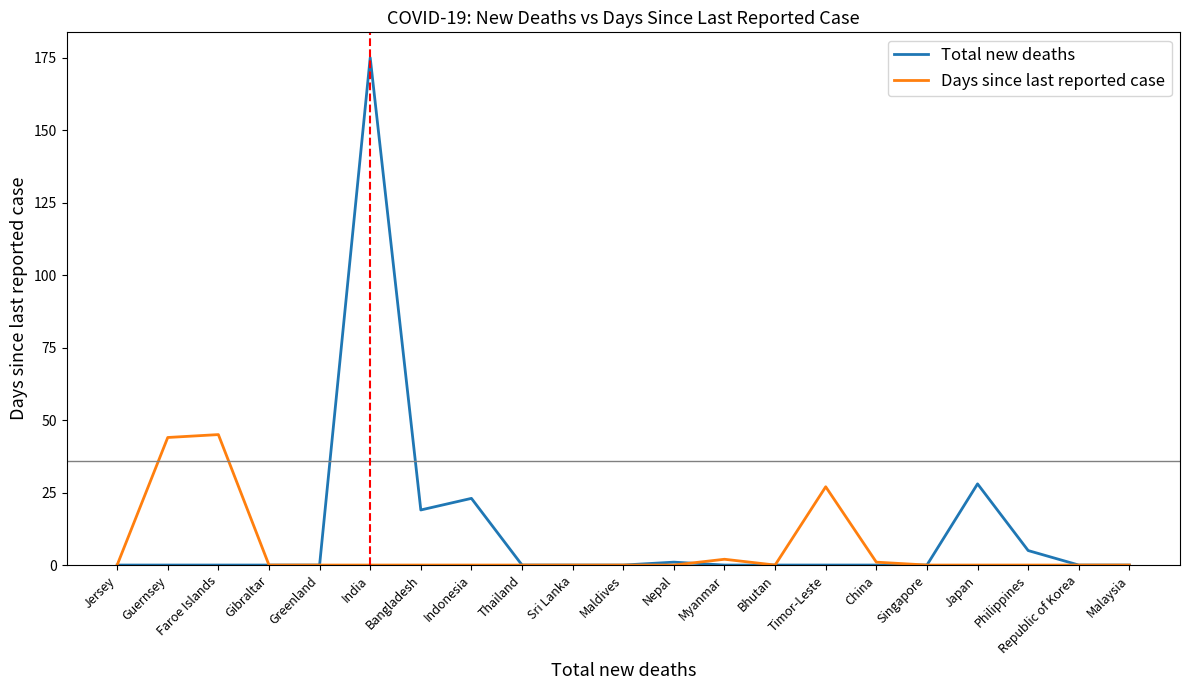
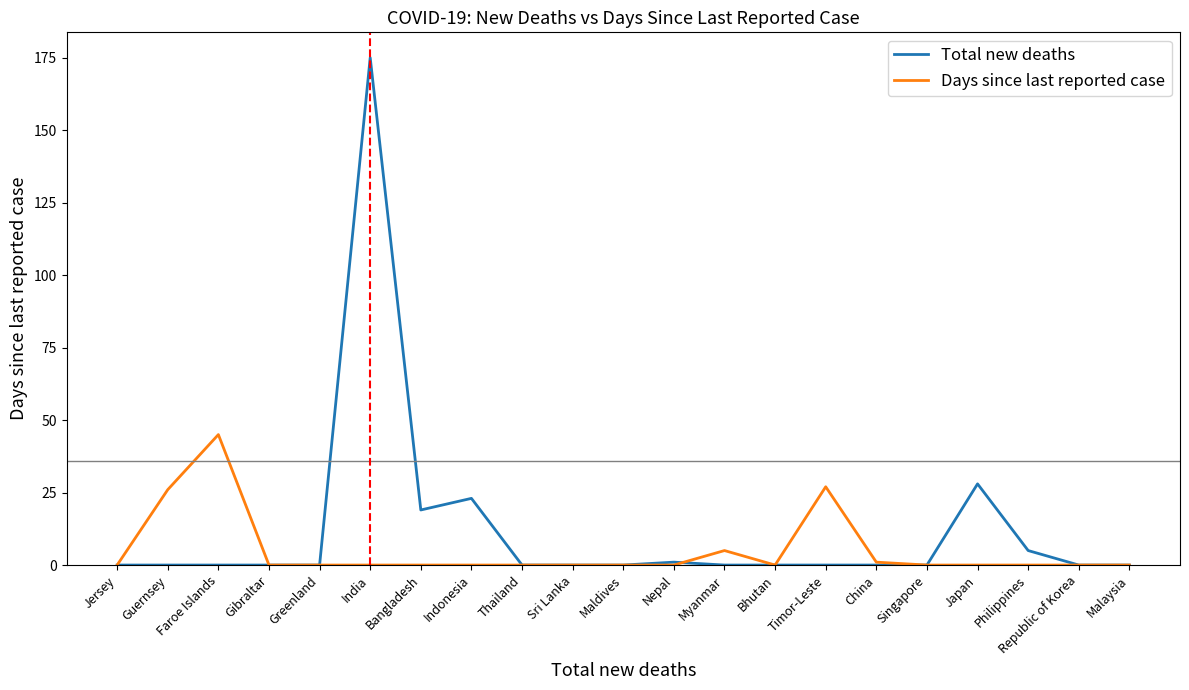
  {
    "Total new deaths": {
      "Guernsey": 0,
      "Faroe Islands": 0,
      "India": 175,
      "Bangladesh": 19,
      "Indonesia": 23,
      "Nepal": 1,
      "Myanmar": 0,
      "Timor-Leste": 0,
      "China": 0,
      "Japan": 28,
      "Philippines": 5
    },
    "Days since last reported case": {
-     "Guernsey": 44,
+     "Guernsey": 26,
      "Faroe Islands": 45,
      "India": 0,
      "Bangladesh": 0,
      "Indonesia": 0,
      "Nepal": 0,
-     "Myanmar": 2,
+     "Myanmar": 5,
      "Timor-Leste": 27,
      "China": 1,
      "Japan": 0,
      "Philippines": 0
    }
  }
